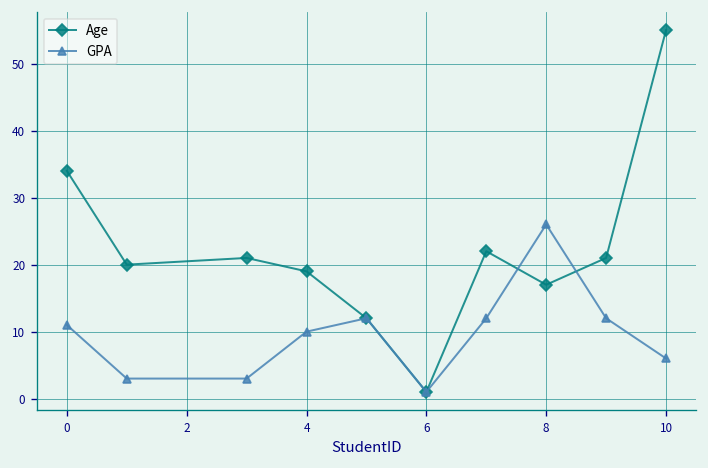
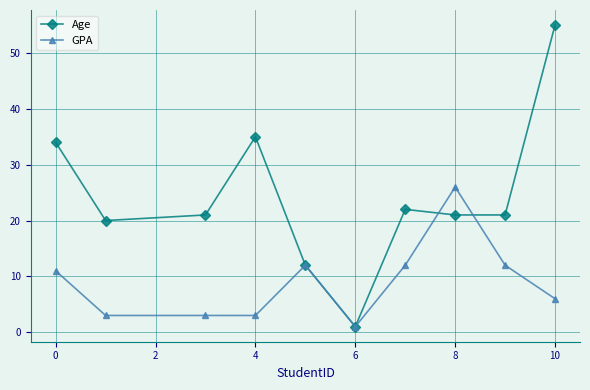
  {
    "Age": {
      "0": 34,
-     "4": 19,
-     "8": 17,
+     "4": 35,
+     "8": 21,
      "10": 55
    },
    "GPA": {
      "0": 11,
-     "4": 10,
+     "4": 3,
      "8": 26,
      "10": 6
    }
  }
